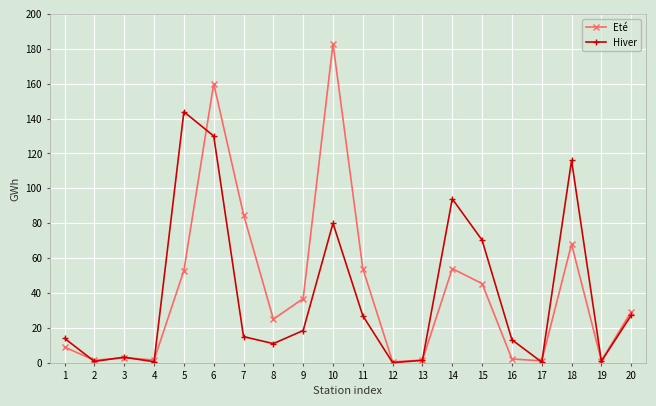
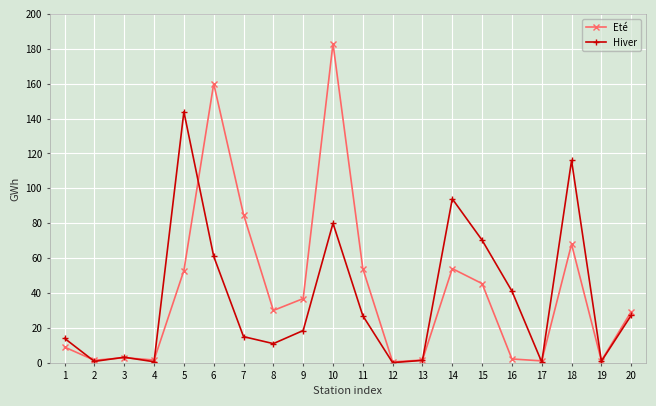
  {
    "Eté": {
      "1": 9,
      "5": 53,
      "6": 160,
      "7": 85,
-     "8": 25,
+     "8": 30,
      "9": 37,
      "10": 183,
      "11": 54,
      "14": 54,
      "15": 45,
      "16": 2,
      "18": 68,
      "20": 29
    },
    "Hiver": {
      "1": 14,
      "5": 144,
-     "6": 130,
+     "6": 61,
      "7": 15,
      "8": 11,
      "9": 19,
      "10": 80,
      "11": 27,
      "14": 94,
      "15": 70,
-     "16": 13,
+     "16": 41,
      "18": 116,
      "20": 27
    }
  }
